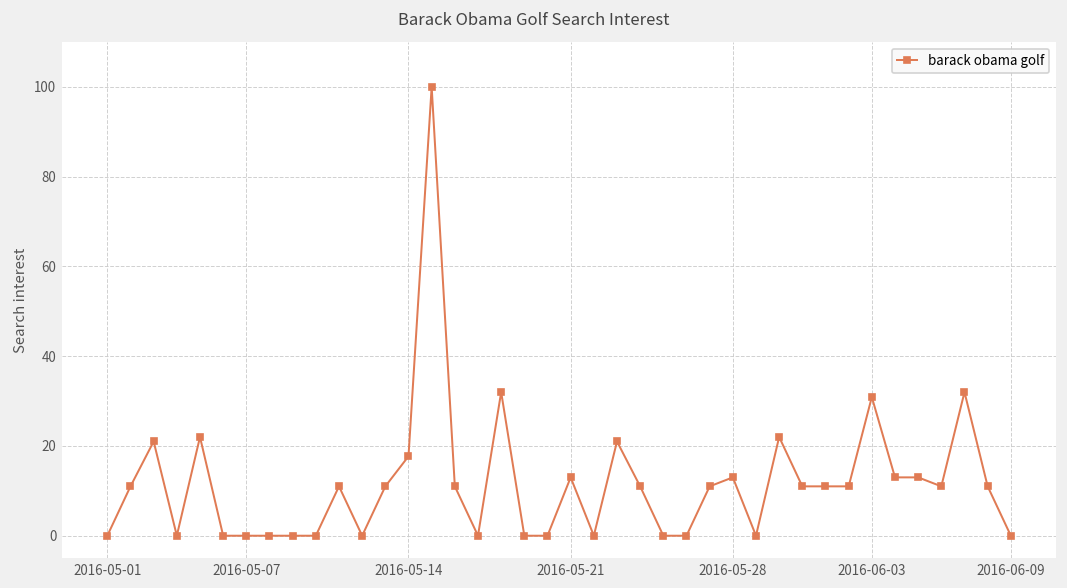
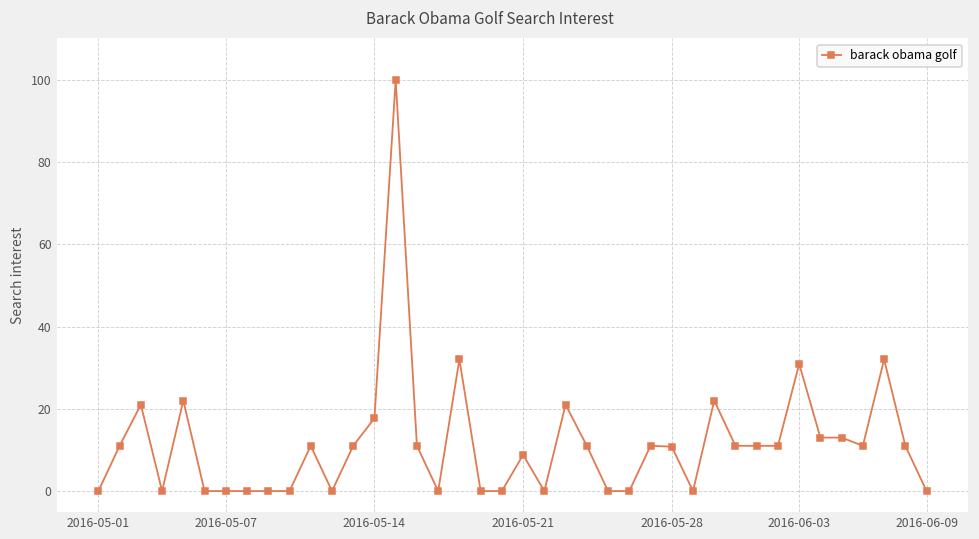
  {
    "2016-05-01": 0,
    "2016-05-07": 0,
    "2016-05-14": 18,
-   "2016-05-21": 13,
-   "2016-05-28": 13,
+   "2016-05-21": 9,
+   "2016-05-28": 11,
    "2016-06-03": 31,
    "2016-06-09": 0
  }
